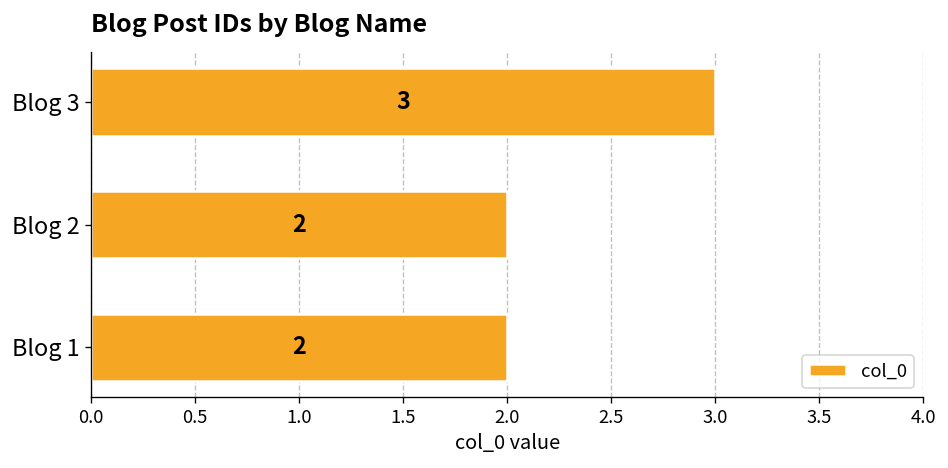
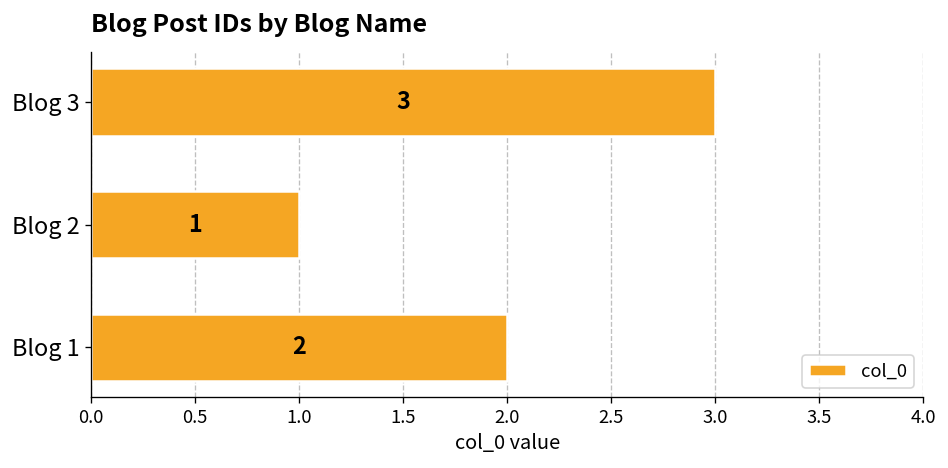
  {
    "Blog 3": 3,
-   "Blog 2": 2,
+   "Blog 2": 1,
    "Blog 1": 2
  }
